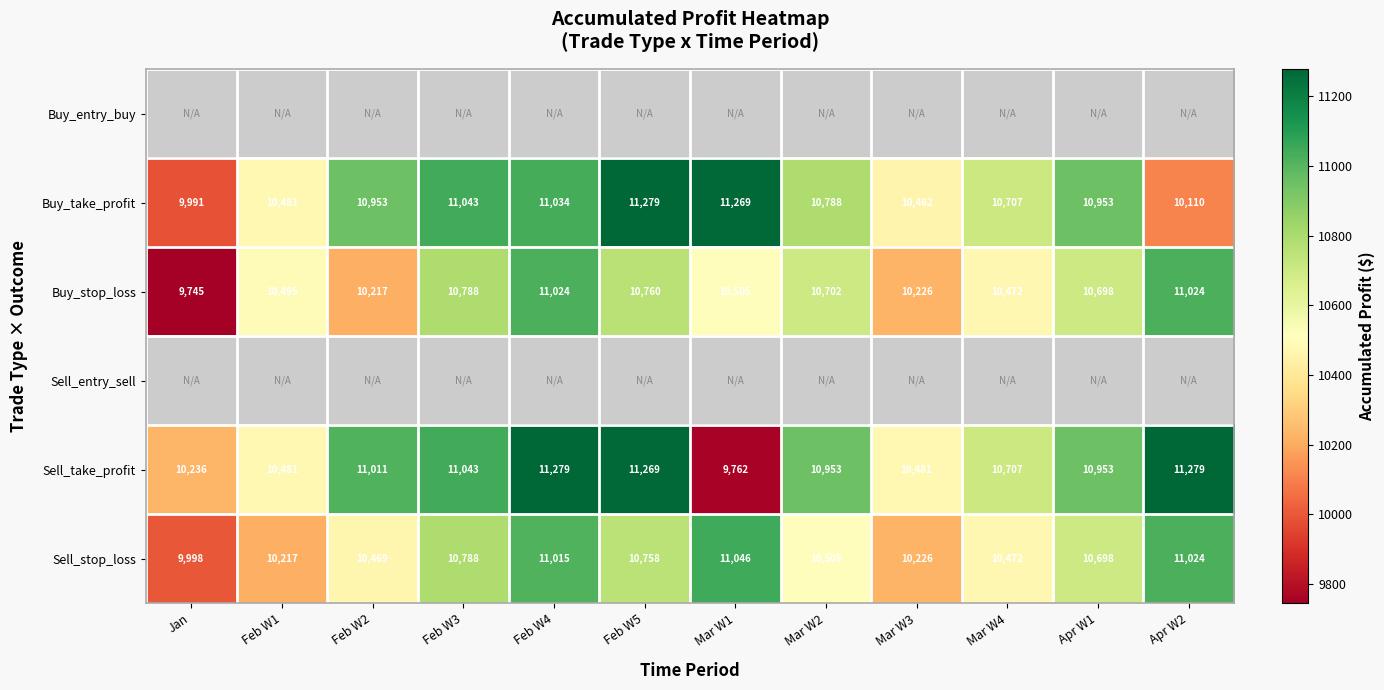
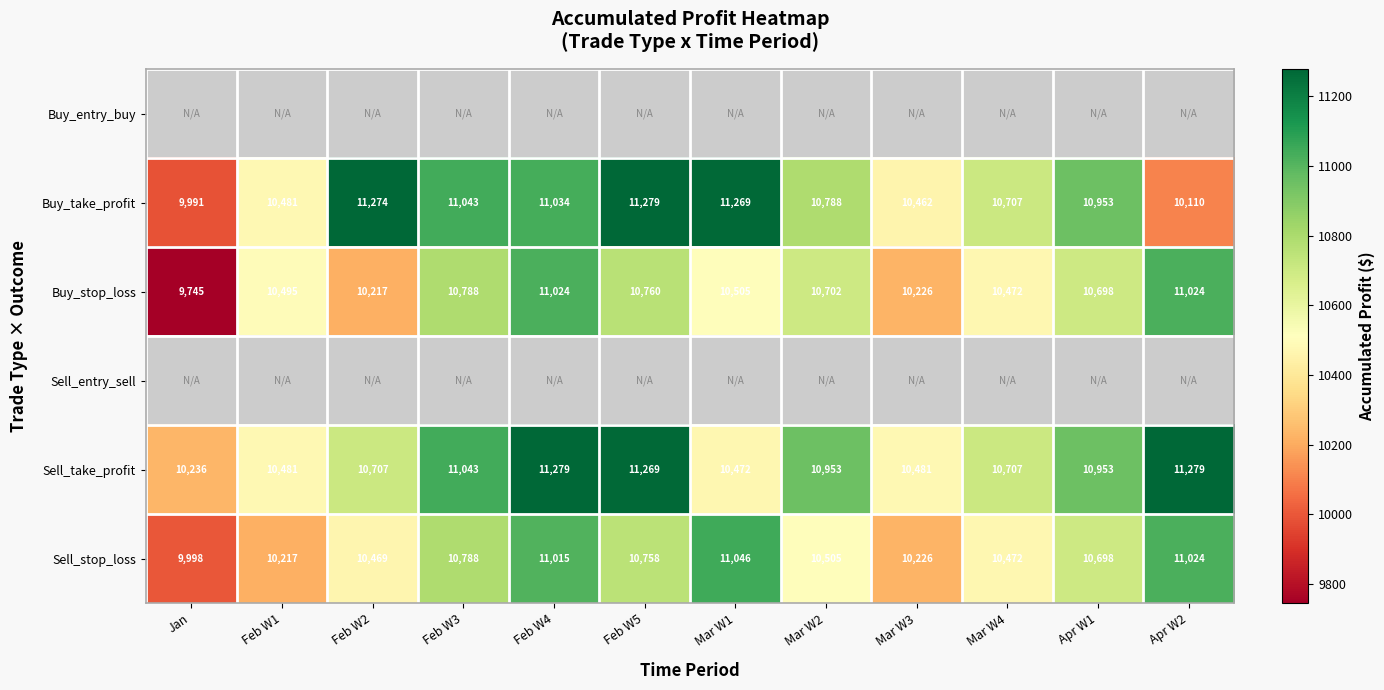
  {
    "Buy_take_profit": {
      "Jan": "9,991",
      "Feb W1": "10,481",
-     "Feb W2": "10,953",
+     "Feb W2": "11,274",
      "Feb W3": "11,043",
      "Feb W4": "11,034",
      "Feb W5": "11,279",
      "Mar W1": "11,269",
      "Mar W2": "10,788",
      "Mar W3": "10,462",
      "Mar W4": "10,707",
      "Apr W1": "10,953",
      "Apr W2": "10,110"
    },
    "Buy_stop_loss": {
      "Jan": "9,745",
      "Feb W1": "10,495",
      "Feb W2": "10,217",
      "Feb W3": "10,788",
      "Feb W4": "11,024",
      "Feb W5": "10,760",
      "Mar W1": "10,505",
      "Mar W2": "10,702",
      "Mar W3": "10,226",
      "Mar W4": "10,472",
      "Apr W1": "10,698",
      "Apr W2": "11,024"
    },
    "Sell_take_profit": {
      "Jan": "10,236",
      "Feb W1": "10,481",
-     "Feb W2": "11,011",
+     "Feb W2": "10,707",
      "Feb W3": "11,043",
      "Feb W4": "11,279",
      "Feb W5": "11,269",
-     "Mar W1": "9,762",
+     "Mar W1": "10,472",
      "Mar W2": "10,953",
      "Mar W3": "10,481",
      "Mar W4": "10,707",
      "Apr W1": "10,953",
      "Apr W2": "11,279"
    },
    "Sell_stop_loss": {
      "Jan": "9,998",
      "Feb W1": "10,217",
      "Feb W2": "10,469",
      "Feb W3": "10,788",
      "Feb W4": "11,015",
      "Feb W5": "10,758",
      "Mar W1": "11,046",
      "Mar W2": "10,505",
      "Mar W3": "10,226",
      "Mar W4": "10,472",
      "Apr W1": "10,698",
      "Apr W2": "11,024"
    }
  }
